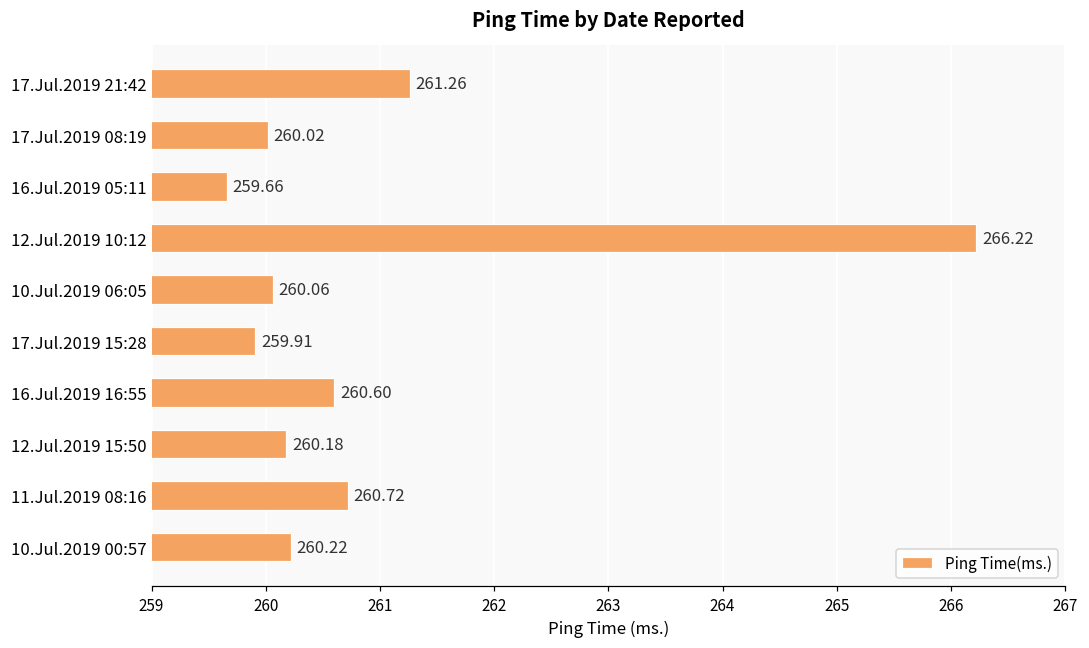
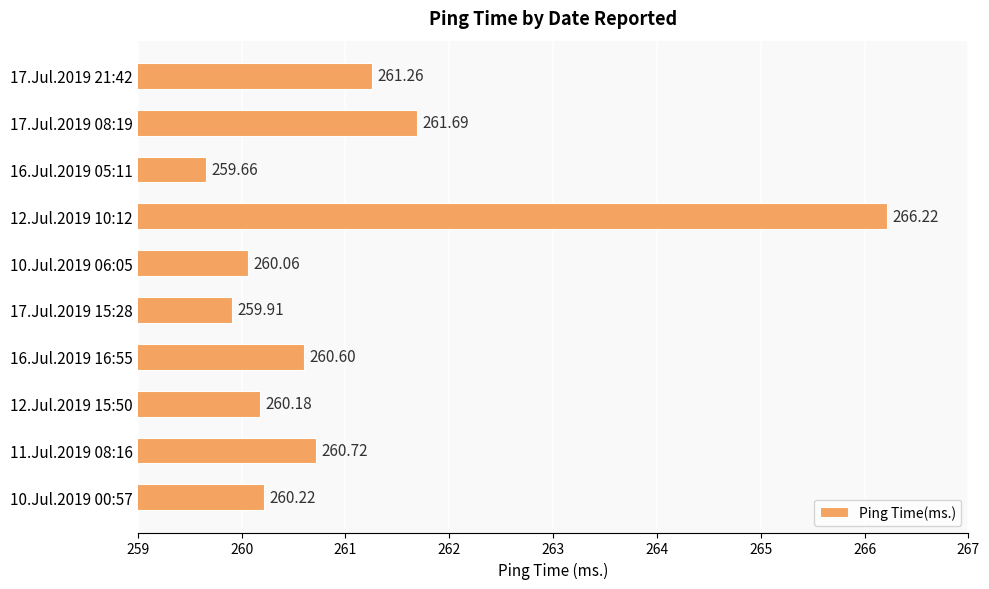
  {
    "17.Jul.2019 21:42": 261.26,
-   "17.Jul.2019 08:19": 260.02,
+   "17.Jul.2019 08:19": 261.69,
    "16.Jul.2019 05:11": 259.66,
    "12.Jul.2019 10:12": 266.22,
    "10.Jul.2019 06:05": 260.06,
    "17.Jul.2019 15:28": 259.91,
    "16.Jul.2019 16:55": 260.60,
    "12.Jul.2019 15:50": 260.18,
    "11.Jul.2019 08:16": 260.72,
    "10.Jul.2019 00:57": 260.22
  }
